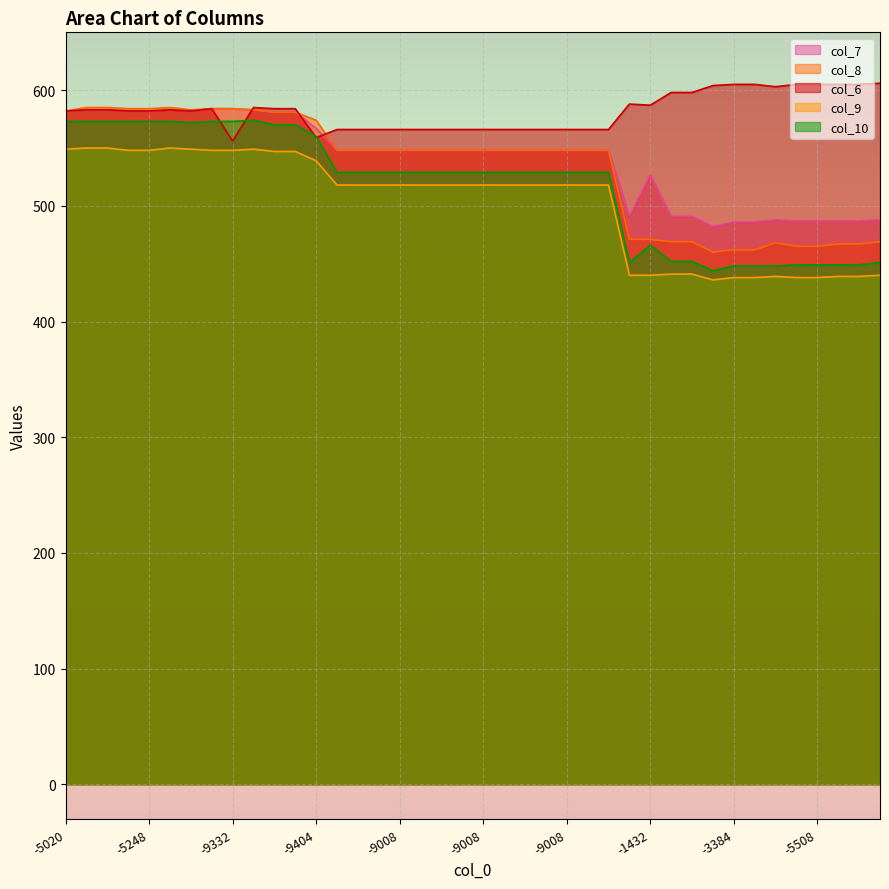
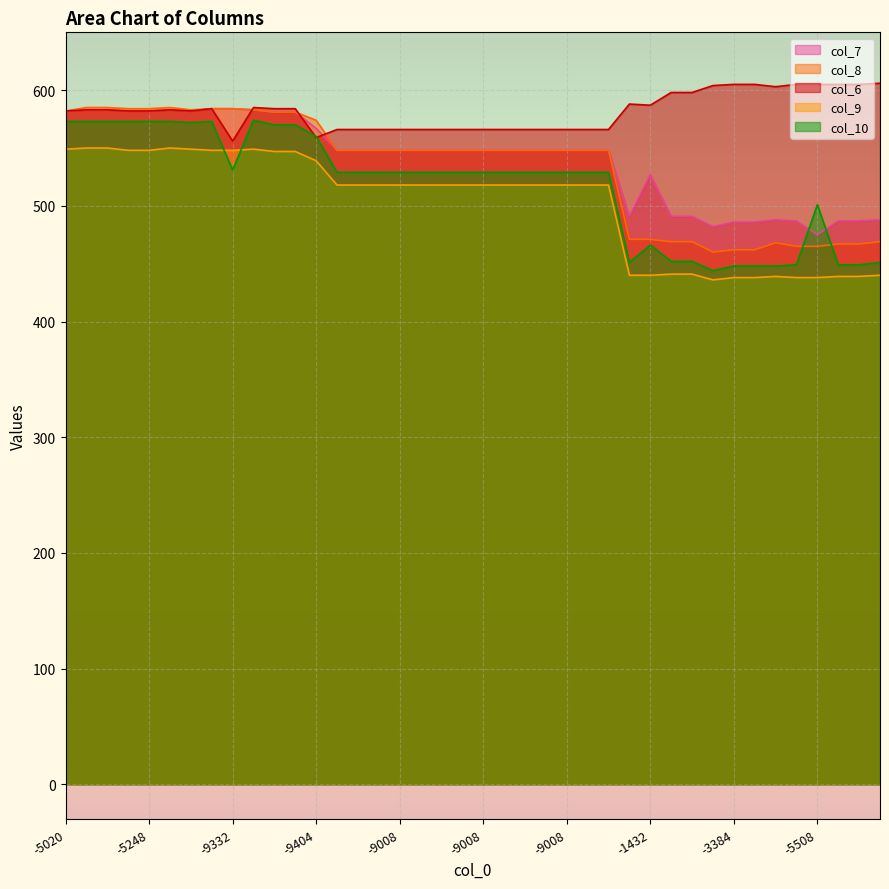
  {
    "col_7": {
      "-9404": 567,
      "-1432": 527,
      "-3384": 486,
-     "-5508": 487
+     "-5508": 475
    },
    "col_6": {
      "-9332": 556,
      "-1432": 587,
      "-3384": 605
    },
    "col_10": {
      "-5020": 573,
      "-5248": 573,
-     "-9332": 573,
+     "-9332": 531,
      "-1432": 466,
      "-3384": 448,
-     "-5508": 449
+     "-5508": 501
    }
  }
